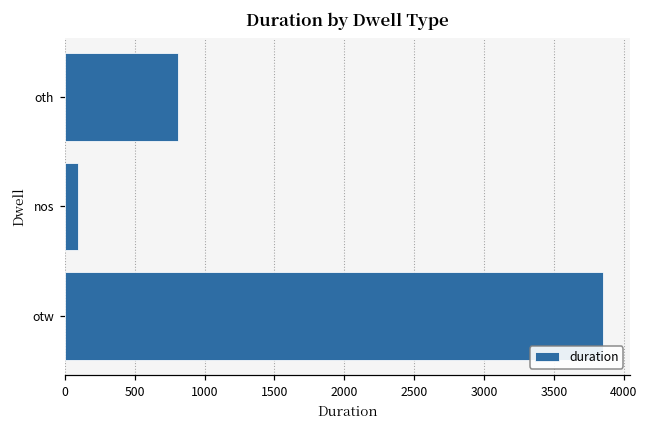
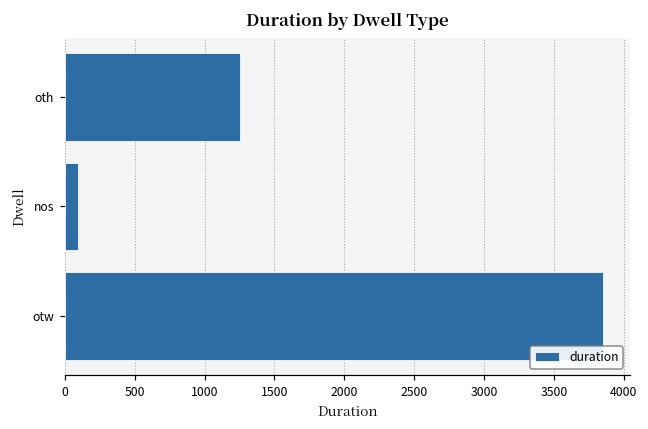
  {
-   "oth": 810,
+   "oth": 1250,
    "nos": 90,
    "otw": 3850
  }
